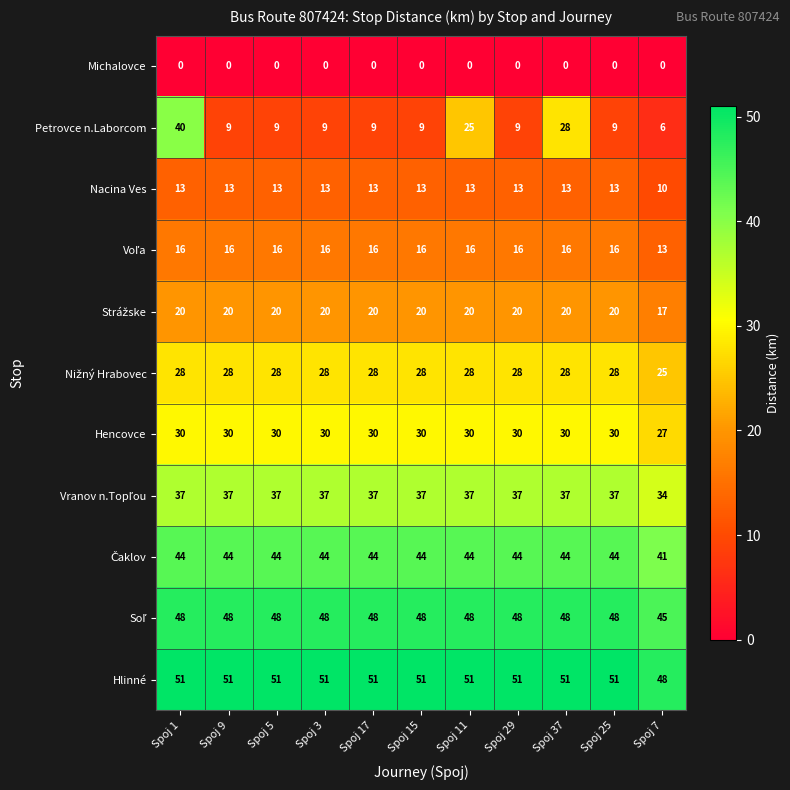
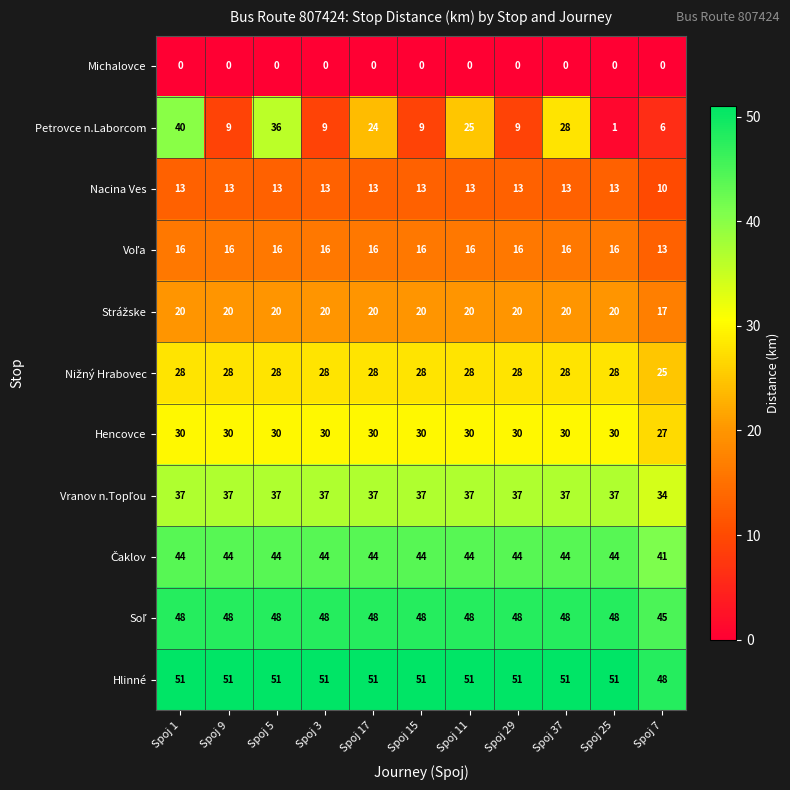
  {
    "Michalovce": {
      "Spoj 1": 0,
      "Spoj 9": 0,
      "Spoj 5": 0,
      "Spoj 3": 0,
      "Spoj 17": 0,
      "Spoj 15": 0,
      "Spoj 11": 0,
      "Spoj 29": 0,
      "Spoj 37": 0,
      "Spoj 25": 0,
      "Spoj 7": 0
    },
    "Petrovce n.Laborcom": {
      "Spoj 1": 40,
      "Spoj 9": 9,
-     "Spoj 5": 9,
+     "Spoj 5": 36,
      "Spoj 3": 9,
-     "Spoj 17": 9,
+     "Spoj 17": 24,
      "Spoj 15": 9,
      "Spoj 11": 25,
      "Spoj 29": 9,
      "Spoj 37": 28,
-     "Spoj 25": 9,
+     "Spoj 25": 1,
      "Spoj 7": 6
    },
    "Nacina Ves": {
      "Spoj 1": 13,
      "Spoj 9": 13,
      "Spoj 5": 13,
      "Spoj 3": 13,
      "Spoj 17": 13,
      "Spoj 15": 13,
      "Spoj 11": 13,
      "Spoj 29": 13,
      "Spoj 37": 13,
      "Spoj 25": 13,
      "Spoj 7": 10
    },
    "Voľa": {
      "Spoj 1": 16,
      "Spoj 9": 16,
      "Spoj 5": 16,
      "Spoj 3": 16,
      "Spoj 17": 16,
      "Spoj 15": 16,
      "Spoj 11": 16,
      "Spoj 29": 16,
      "Spoj 37": 16,
      "Spoj 25": 16,
      "Spoj 7": 13
    },
    "Strážske": {
      "Spoj 1": 20,
      "Spoj 9": 20,
      "Spoj 5": 20,
      "Spoj 3": 20,
      "Spoj 17": 20,
      "Spoj 15": 20,
      "Spoj 11": 20,
      "Spoj 29": 20,
      "Spoj 37": 20,
      "Spoj 25": 20,
      "Spoj 7": 17
    },
    "Nižný Hrabovec": {
      "Spoj 1": 28,
      "Spoj 9": 28,
      "Spoj 5": 28,
      "Spoj 3": 28,
      "Spoj 17": 28,
      "Spoj 15": 28,
      "Spoj 11": 28,
      "Spoj 29": 28,
      "Spoj 37": 28,
      "Spoj 25": 28,
      "Spoj 7": 25
    },
    "Hencovce": {
      "Spoj 1": 30,
      "Spoj 9": 30,
      "Spoj 5": 30,
      "Spoj 3": 30,
      "Spoj 17": 30,
      "Spoj 15": 30,
      "Spoj 11": 30,
      "Spoj 29": 30,
      "Spoj 37": 30,
      "Spoj 25": 30,
      "Spoj 7": 27
    },
    "Vranov n.Topľou": {
      "Spoj 1": 37,
      "Spoj 9": 37,
      "Spoj 5": 37,
      "Spoj 3": 37,
      "Spoj 17": 37,
      "Spoj 15": 37,
      "Spoj 11": 37,
      "Spoj 29": 37,
      "Spoj 37": 37,
      "Spoj 25": 37,
      "Spoj 7": 34
    },
    "Čaklov": {
      "Spoj 1": 44,
      "Spoj 9": 44,
      "Spoj 5": 44,
      "Spoj 3": 44,
      "Spoj 17": 44,
      "Spoj 15": 44,
      "Spoj 11": 44,
      "Spoj 29": 44,
      "Spoj 37": 44,
      "Spoj 25": 44,
      "Spoj 7": 41
    },
    "Soľ": {
      "Spoj 1": 48,
      "Spoj 9": 48,
      "Spoj 5": 48,
      "Spoj 3": 48,
      "Spoj 17": 48,
      "Spoj 15": 48,
      "Spoj 11": 48,
      "Spoj 29": 48,
      "Spoj 37": 48,
      "Spoj 25": 48,
      "Spoj 7": 45
    },
    "Hlinné": {
      "Spoj 1": 51,
      "Spoj 9": 51,
      "Spoj 5": 51,
      "Spoj 3": 51,
      "Spoj 17": 51,
      "Spoj 15": 51,
      "Spoj 11": 51,
      "Spoj 29": 51,
      "Spoj 37": 51,
      "Spoj 25": 51,
      "Spoj 7": 48
    }
  }
